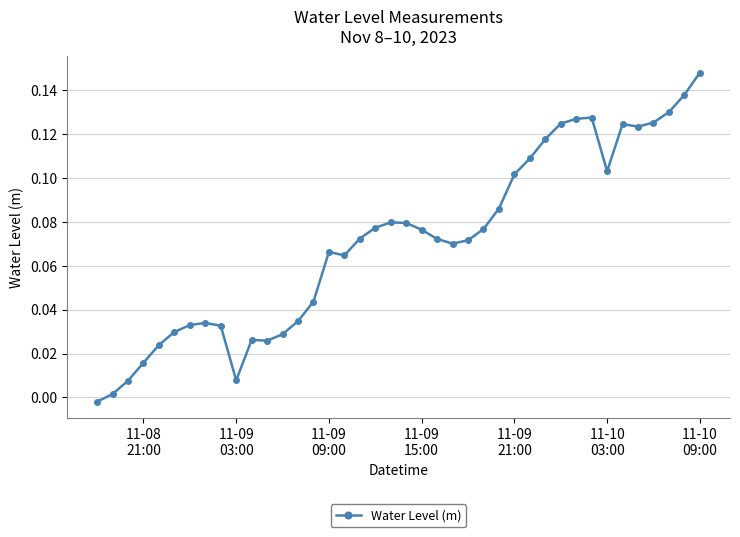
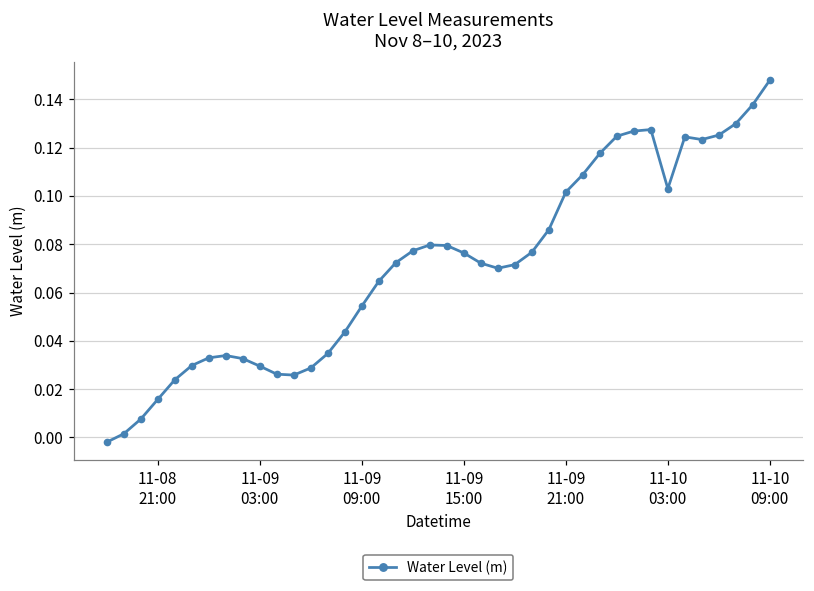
  {
    "11-08 21:00": 0.016,
-   "11-09 03:00": 0.008,
-   "11-09 09:00": 0.066,
+   "11-09 03:00": 0.030,
+   "11-09 09:00": 0.054,
    "11-09 15:00": 0.076,
    "11-09 21:00": 0.102,
    "11-10 03:00": 0.103,
    "11-10 09:00": 0.148
  }
